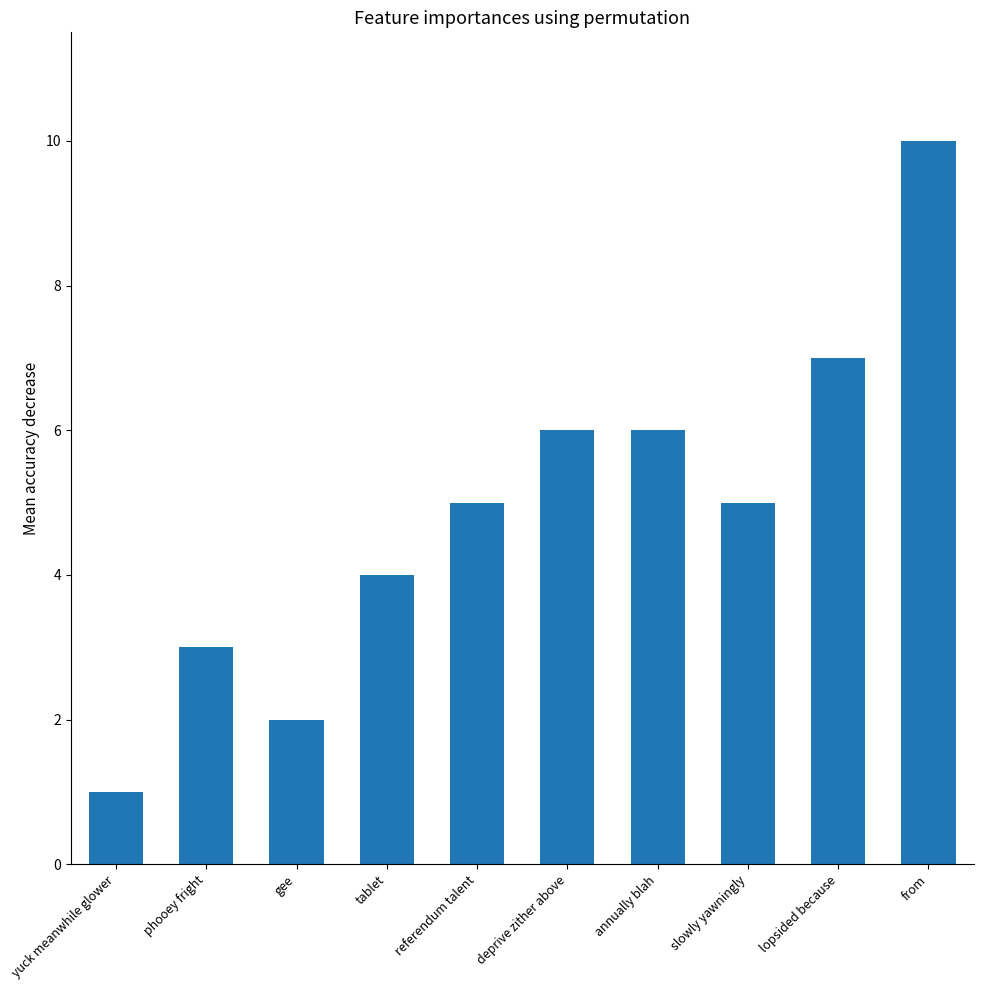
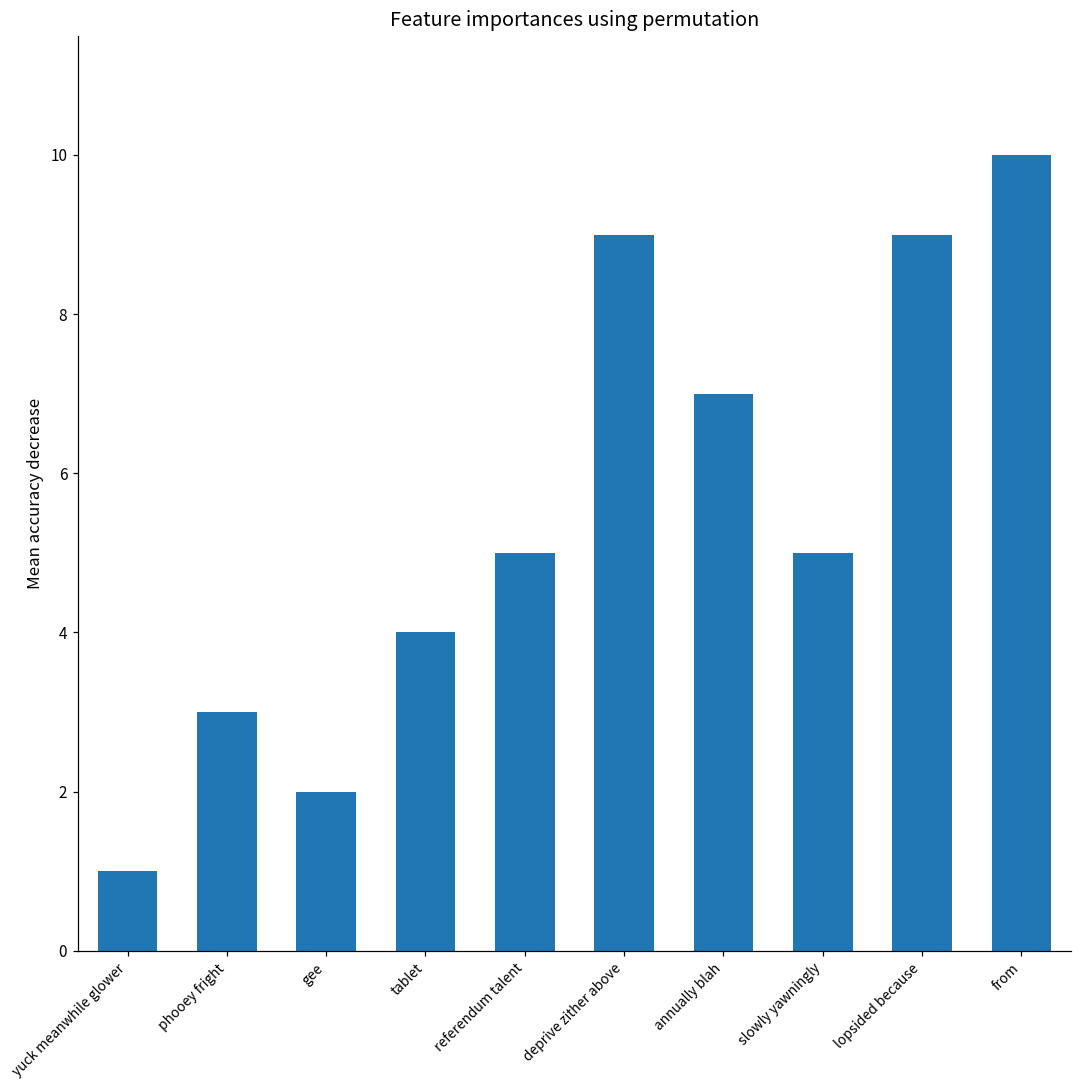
  {
    "yuck meanwhile glower": 1,
    "phooey fright": 3,
    "gee": 2,
    "tablet": 4,
    "referendum talent": 5,
-   "deprive zither above": 6,
-   "annually blah": 6,
+   "deprive zither above": 9,
+   "annually blah": 7,
    "slowly yawningly": 5,
-   "lopsided because": 7,
+   "lopsided because": 9,
    "from": 10
  }
